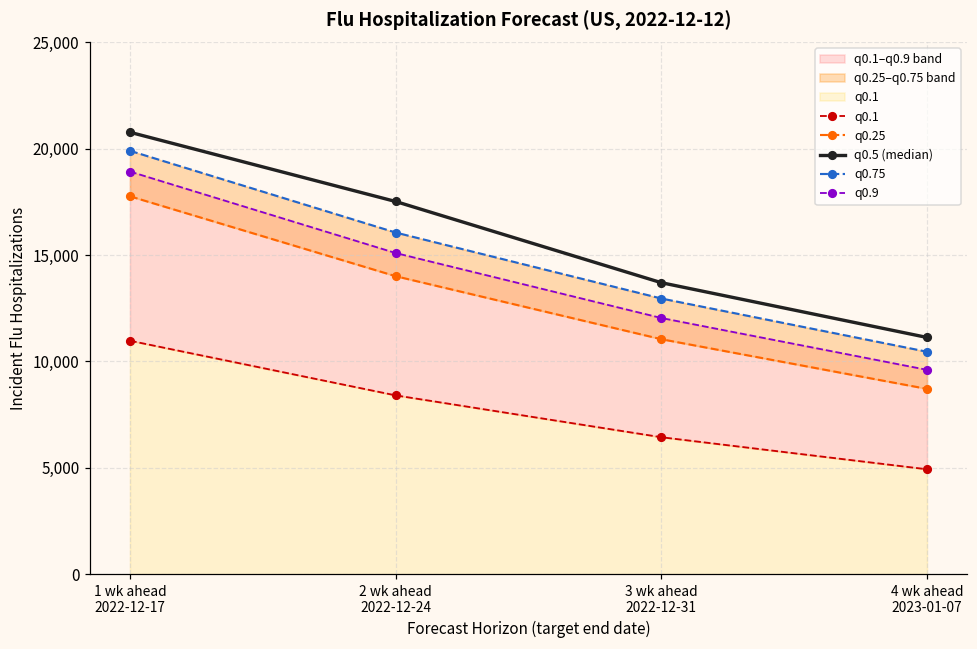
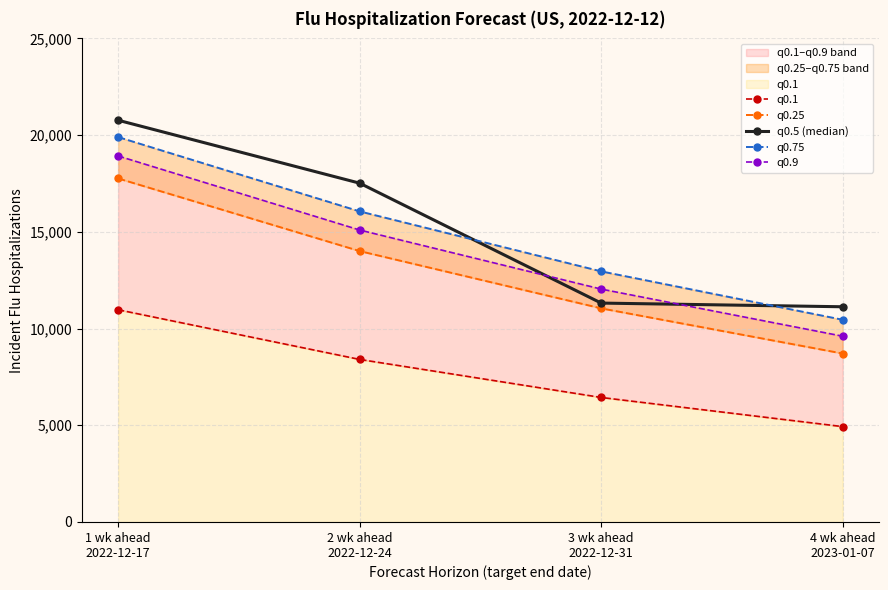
  {
    "q0.5 (median)": {
      "1 wk ahead 2022-12-17": "20,800",
      "2 wk ahead 2022-12-24": "17,500",
-     "3 wk ahead 2022-12-31": "13,700",
+     "3 wk ahead 2022-12-31": "11,300",
      "4 wk ahead 2023-01-07": "11,100"
    }
  }
